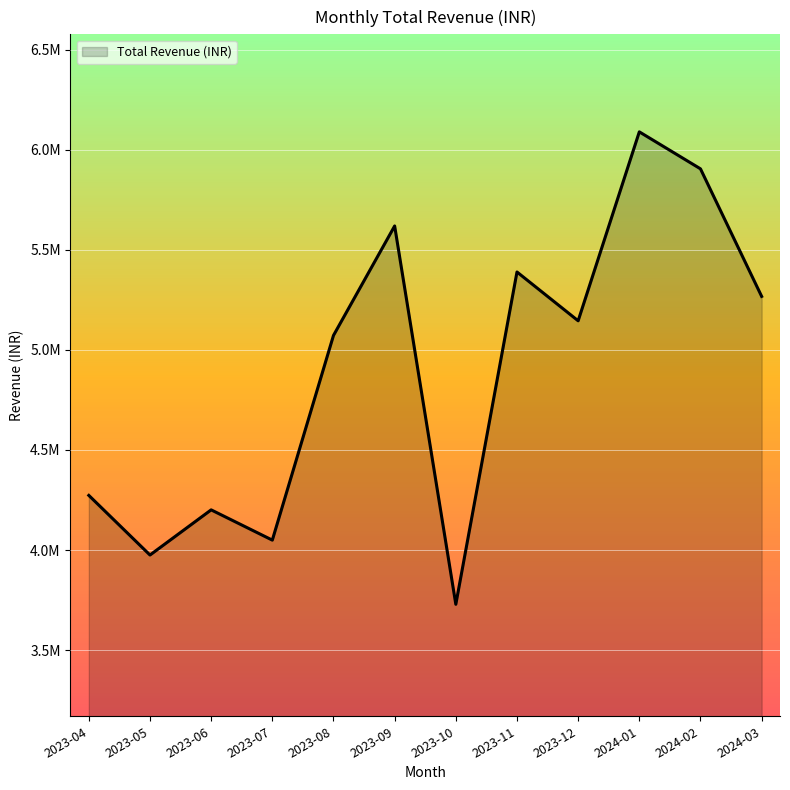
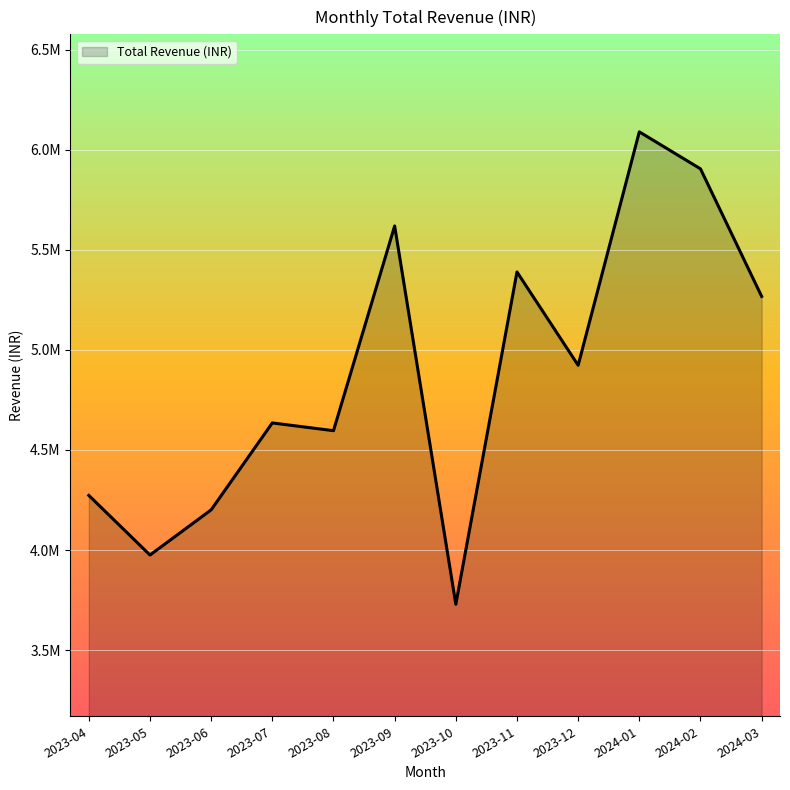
  {
    "2023-04": 4270000,
    "2023-05": 3980000,
    "2023-06": 4200000,
-   "2023-07": 4050000,
-   "2023-08": 5070000,
+   "2023-07": 4640000,
+   "2023-08": 4600000,
    "2023-09": 5620000,
    "2023-10": 3730000,
    "2023-11": 5390000,
-   "2023-12": 5150000,
+   "2023-12": 4920000,
    "2024-01": 6090000,
    "2024-02": 5900000,
    "2024-03": 5270000
  }
